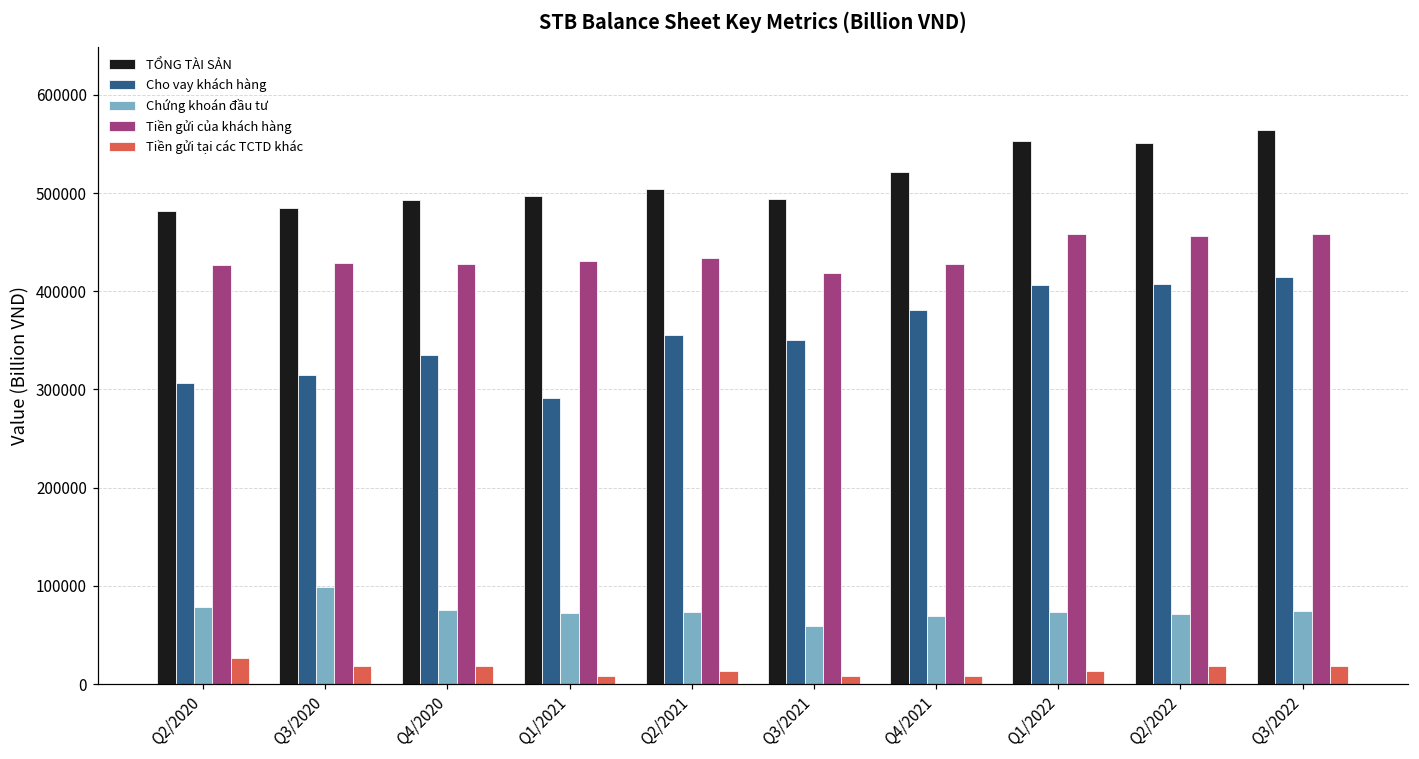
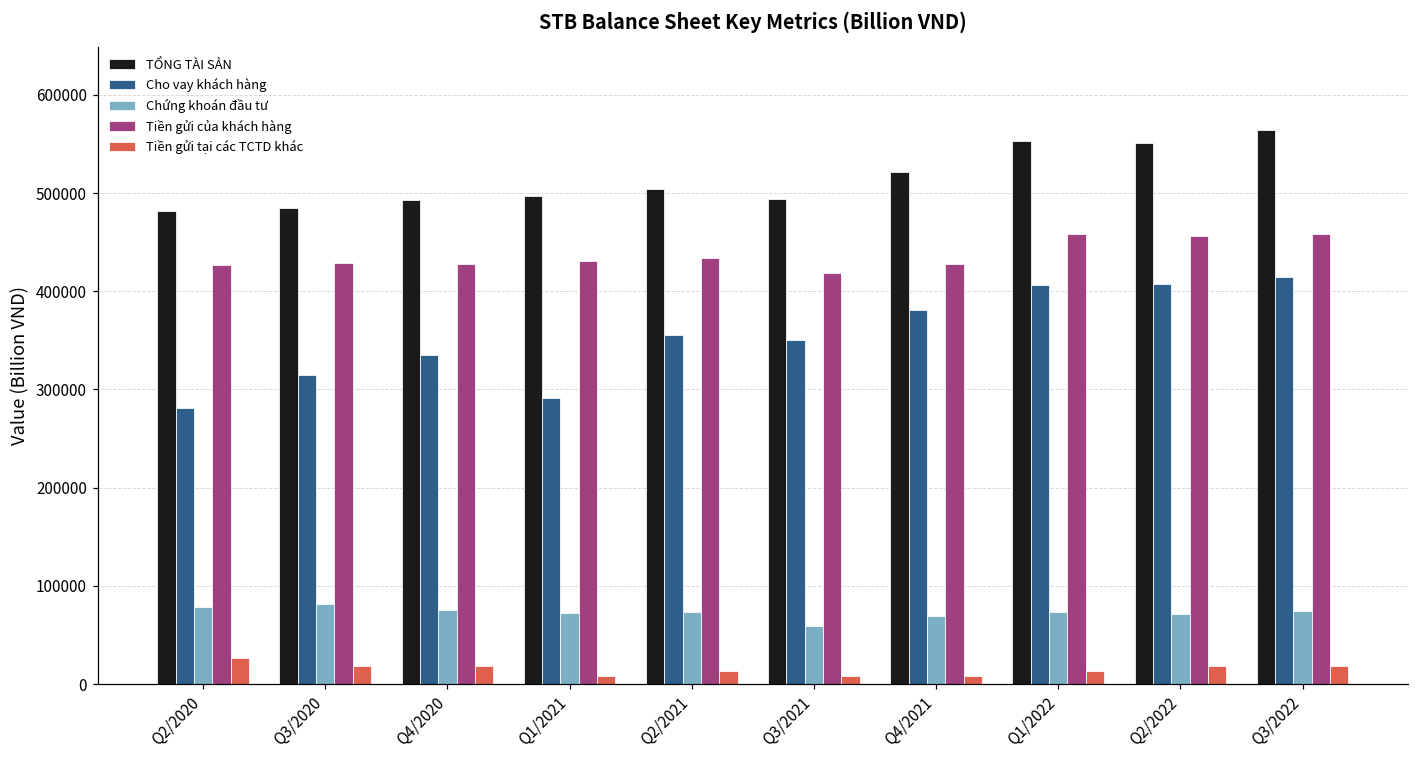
  {
    "TỔNG TÀI SẢN": {
      "Q2/2020": 480000,
      "Q3/2020": 490000,
      "Q4/2020": 490000,
      "Q1/2021": 500000,
      "Q2/2021": 500000,
      "Q3/2021": 490000,
      "Q4/2021": 520000,
      "Q1/2022": 550000,
      "Q2/2022": 550000,
      "Q3/2022": 560000
    },
    "Cho vay khách hàng": {
-     "Q2/2020": 310000,
+     "Q2/2020": 280000,
      "Q3/2020": 320000,
      "Q4/2020": 330000,
      "Q1/2021": 290000,
      "Q2/2021": 360000,
      "Q3/2021": 350000,
      "Q4/2021": 380000,
      "Q1/2022": 410000,
      "Q2/2022": 410000,
      "Q3/2022": 410000
    },
    "Chứng khoán đầu tư": {
      "Q2/2020": 80000,
-     "Q3/2020": 100000,
+     "Q3/2020": 80000,
      "Q4/2020": 80000,
      "Q1/2021": 70000,
      "Q2/2021": 70000,
      "Q3/2021": 60000,
      "Q4/2021": 70000,
      "Q1/2022": 70000,
      "Q2/2022": 70000,
      "Q3/2022": 70000
    },
    "Tiền gửi của khách hàng": {
      "Q2/2020": 430000,
      "Q3/2020": 430000,
      "Q4/2020": 430000,
      "Q1/2021": 430000,
      "Q2/2021": 430000,
      "Q3/2021": 420000,
      "Q4/2021": 430000,
      "Q1/2022": 460000,
      "Q2/2022": 460000,
      "Q3/2022": 460000
    },
    "Tiền gửi tại các TCTD khác": {
      "Q2/2020": 30000,
      "Q3/2020": 20000,
      "Q4/2020": 20000,
      "Q1/2021": 10000,
      "Q2/2021": 10000,
      "Q3/2021": 10000,
      "Q4/2021": 10000,
      "Q1/2022": 10000,
      "Q2/2022": 20000,
      "Q3/2022": 20000
    }
  }
